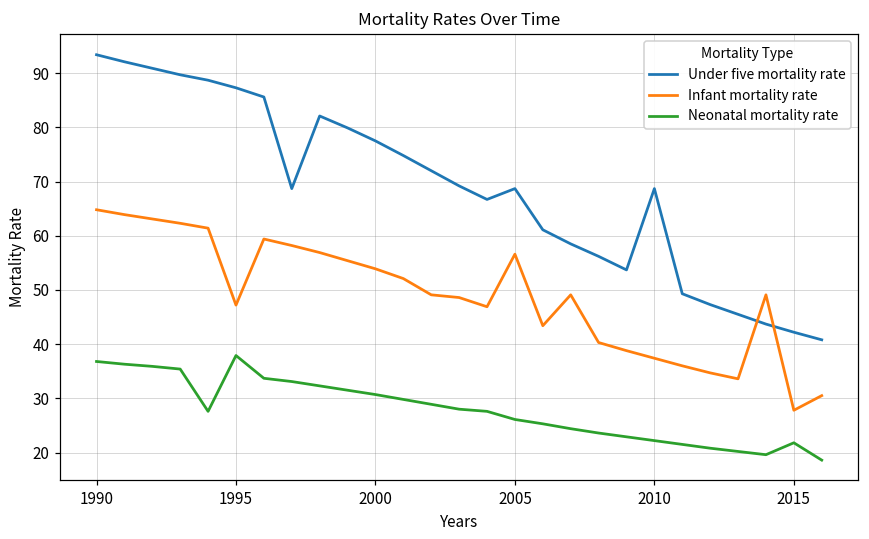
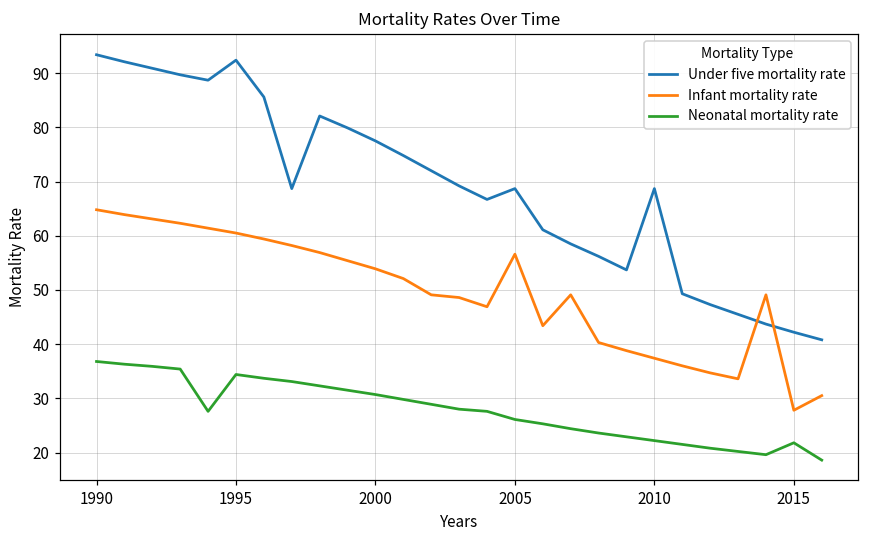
  {
    "Under five mortality rate": {
      "1990": 93,
-     "1995": 87,
+     "1995": 92,
      "2000": 78,
      "2005": 69,
      "2010": 69,
      "2015": 42
    },
    "Infant mortality rate": {
      "1990": 65,
-     "1995": 47,
+     "1995": 61,
      "2000": 54,
      "2005": 57,
      "2010": 37,
      "2015": 28
    },
    "Neonatal mortality rate": {
      "1990": 37,
-     "1995": 38,
+     "1995": 34,
      "2000": 31,
      "2005": 26,
      "2010": 22,
      "2015": 22
    }
  }
